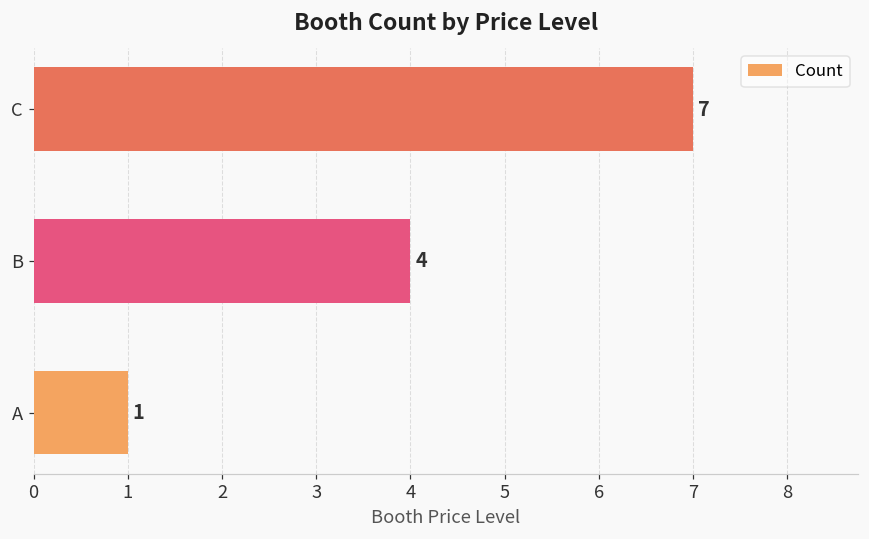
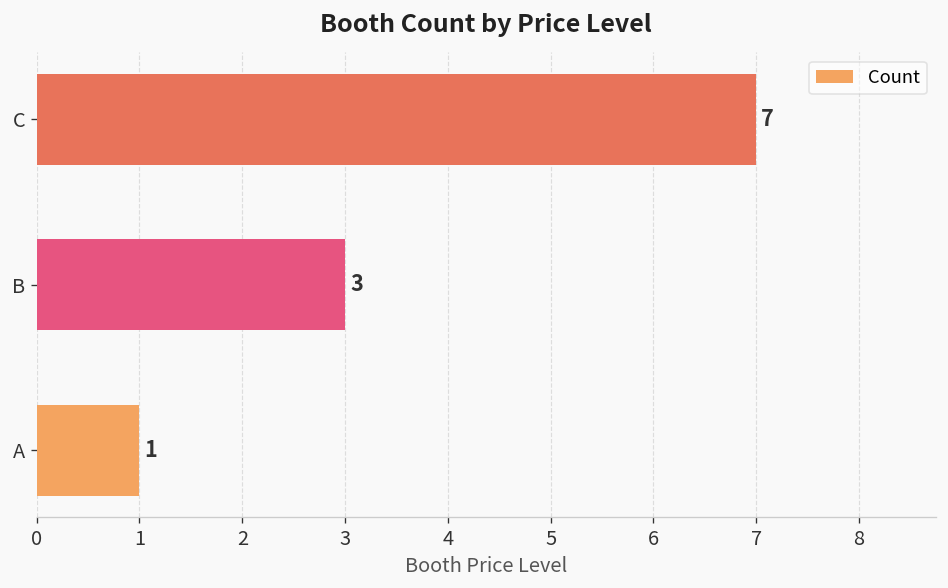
  {
    "C": 7,
-   "B": 4,
+   "B": 3,
    "A": 1
  }
